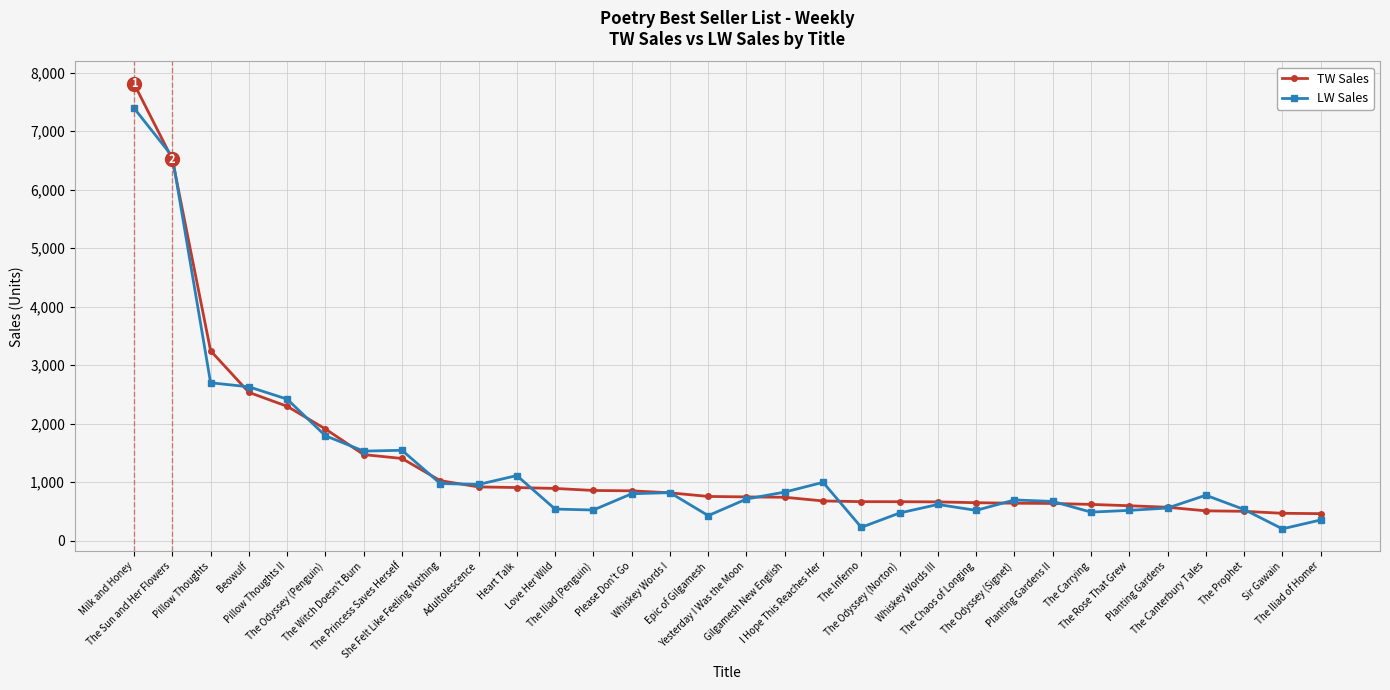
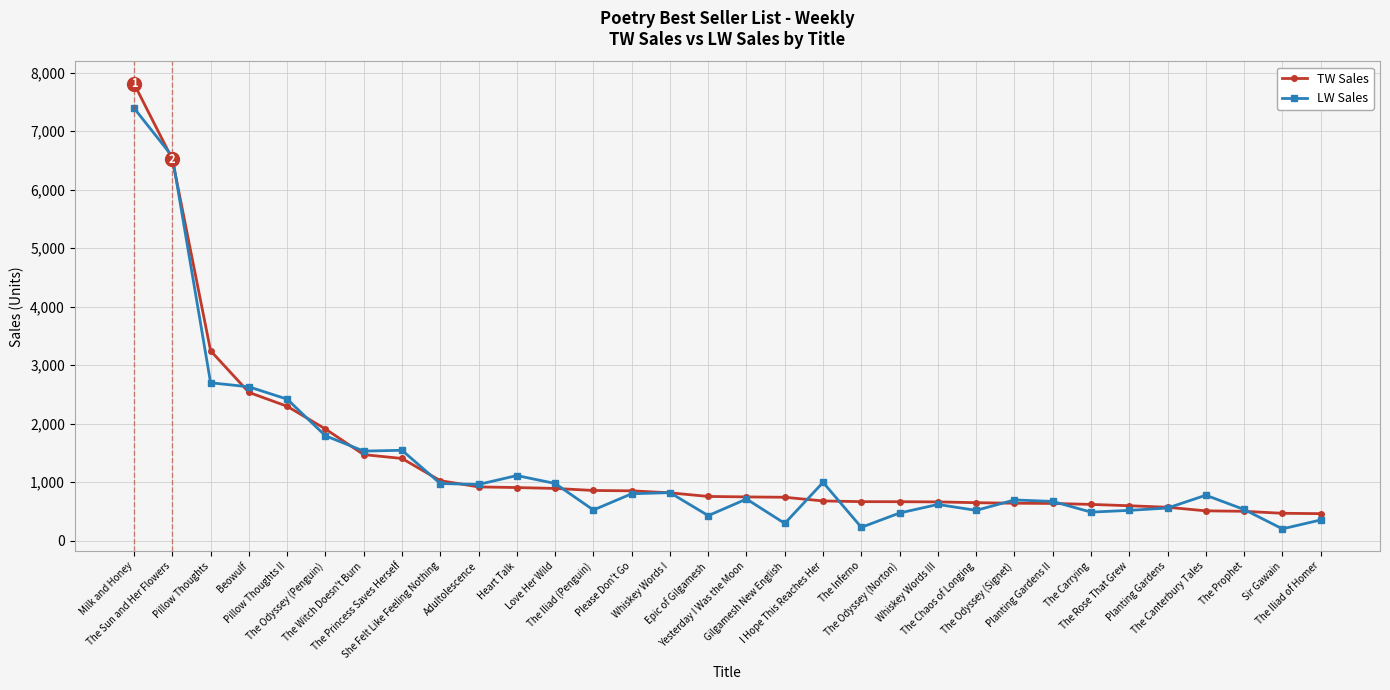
  {
    "LW Sales": {
      "Milk and Honey": "7,400",
      "Pillow Thoughts": "2,700",
      "Beowulf": "2,600",
      "Pillow Thoughts II": "2,400",
      "The Odyssey (Penguin)": "1,800",
      "The Witch Doesn't Burn": "1,500",
      "The Princess Saves Herself": "1,500",
      "She Felt Like Feeling Nothing": "1,000",
      "Heart Talk": "1,100",
-     "Love Her Wild": "500",
+     "Love Her Wild": "1,000",
      "The Iliad (Penguin)": "500",
      "Please Don't Go": "800",
      "Epic of Gilgamesh": "400",
-     "Gilgamesh New English": "800",
+     "Gilgamesh New English": "300",
      "I Hope This Reaches Her": "1,000",
      "The Inferno": "200",
      "The Odyssey (Norton)": "500",
      "Whiskey Words III": "600",
      "The Chaos of Longing": "500",
      "The Odyssey (Signet)": "700",
      "The Carrying": "500",
      "The Rose That Grew": "500",
      "The Canterbury Tales": "800",
      "Sir Gawain": "200",
      "The Iliad of Homer": "400"
    }
  }
